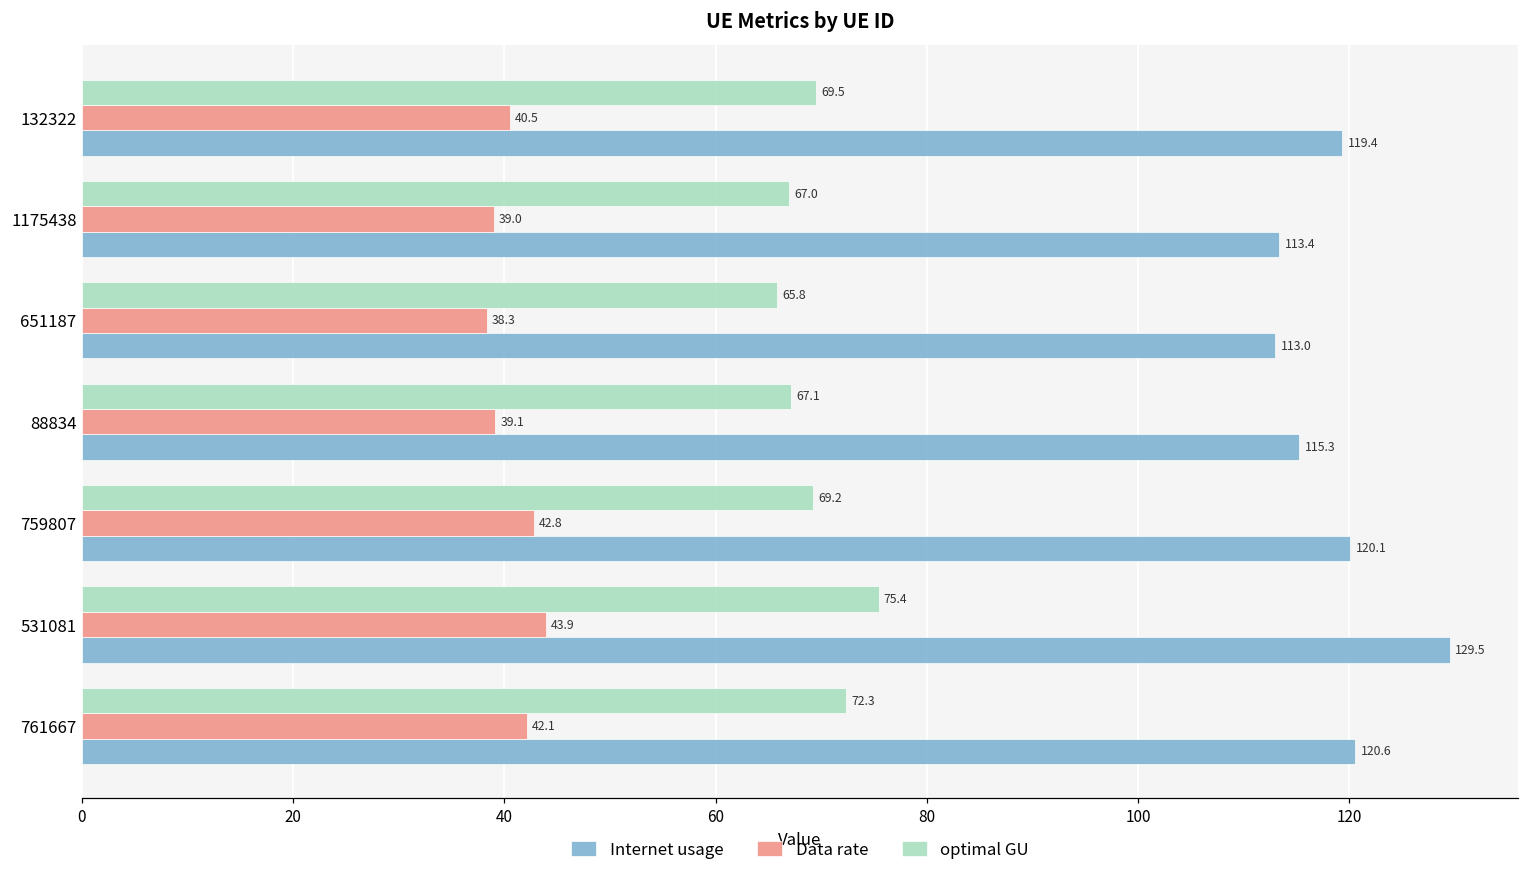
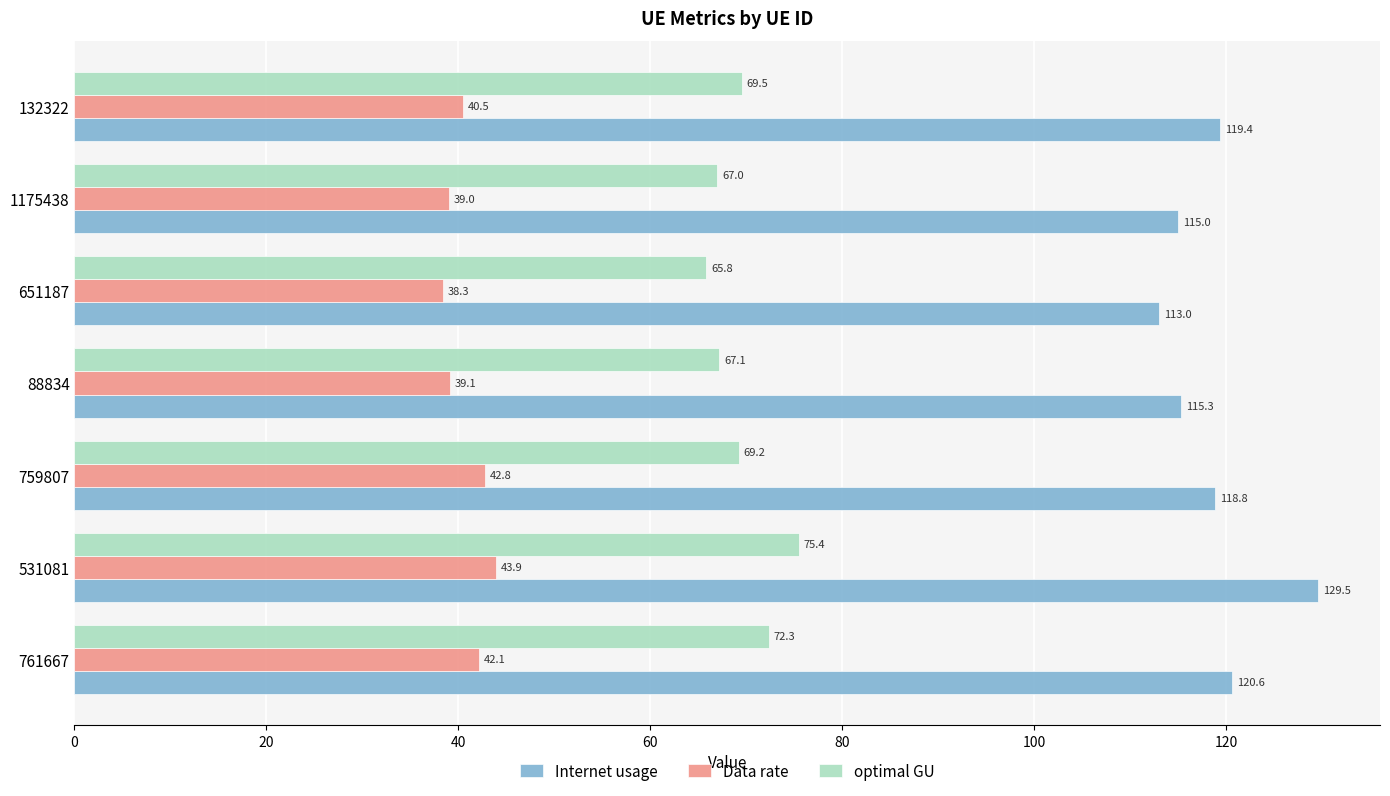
  {
    "Internet usage": {
      "132322": 119.4,
-     "1175438": 113.4,
+     "1175438": 115.0,
      "651187": 113.0,
      "88834": 115.3,
-     "759807": 120.1,
+     "759807": 118.8,
      "531081": 129.5,
      "761667": 120.6
    },
    "Data rate": {
      "132322": 40.5,
      "1175438": 39.0,
      "651187": 38.3,
      "88834": 39.1,
      "759807": 42.8,
      "531081": 43.9,
      "761667": 42.1
    },
    "optimal GU": {
      "132322": 69.5,
      "1175438": 67.0,
      "651187": 65.8,
      "88834": 67.1,
      "759807": 69.2,
      "531081": 75.4,
      "761667": 72.3
    }
  }
